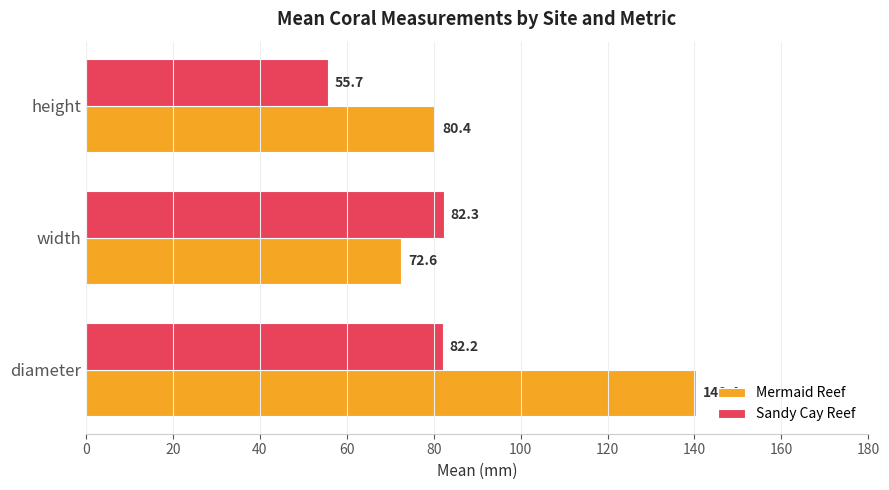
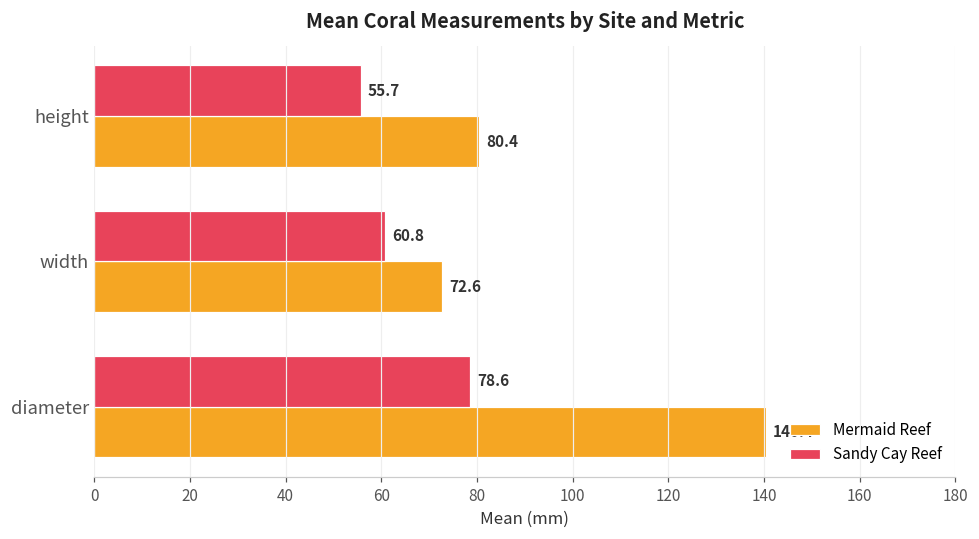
  {
    "Mermaid Reef": {
      "height": 80.4,
      "width": 72.6,
      "diameter": 140.4
    },
    "Sandy Cay Reef": {
      "height": 55.7,
-     "width": 82.3,
-     "diameter": 82.2
+     "width": 60.8,
+     "diameter": 78.6
    }
  }
